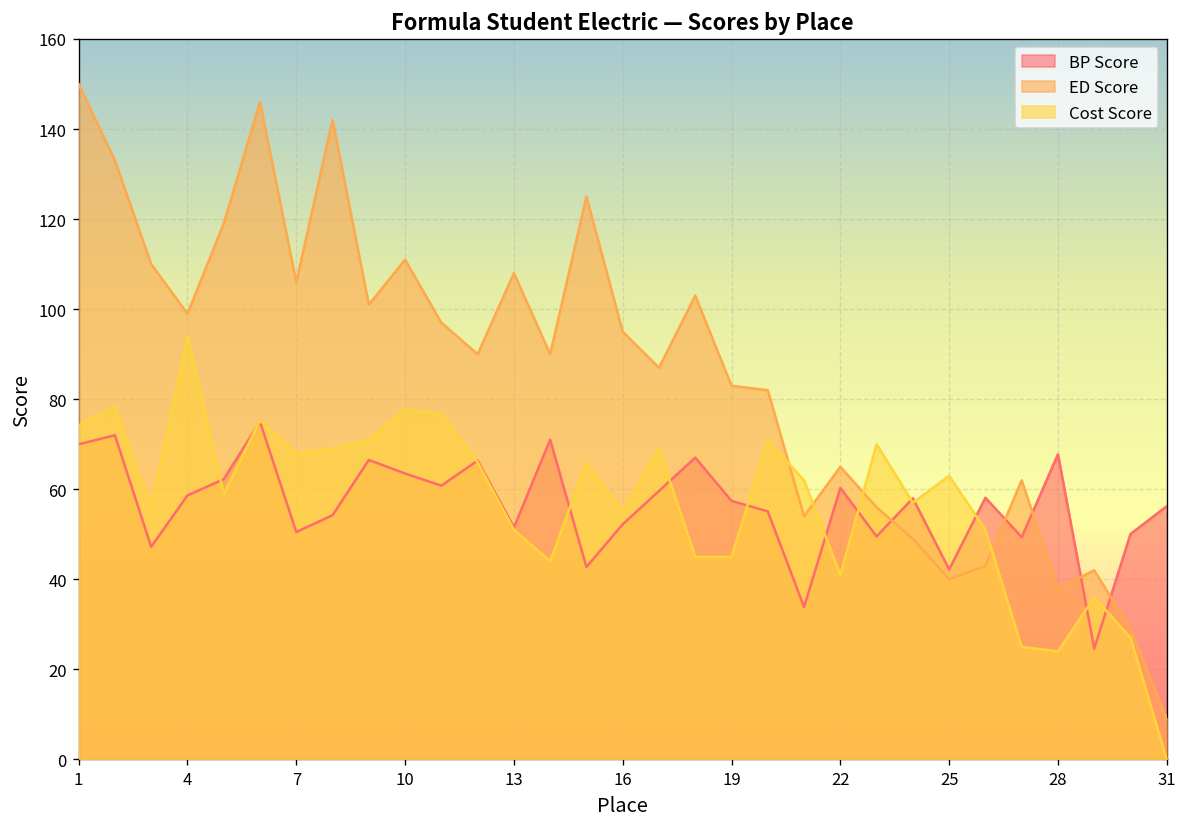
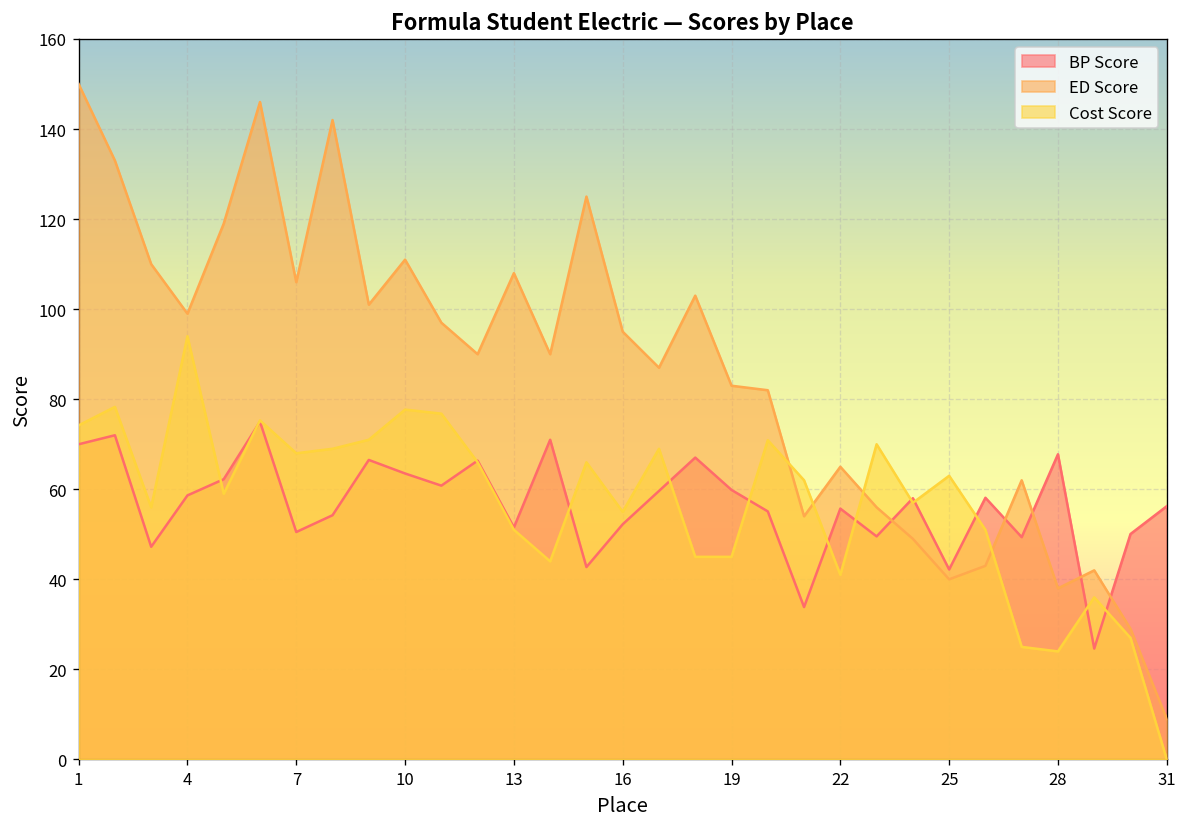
  {
    "BP Score": {
      "1": 70,
      "4": 59,
      "7": 51,
      "10": 64,
      "16": 52,
-     "19": 57,
-     "22": 60,
+     "19": 60,
+     "22": 56,
      "25": 42,
      "28": 68,
      "31": 56
    }
  }
